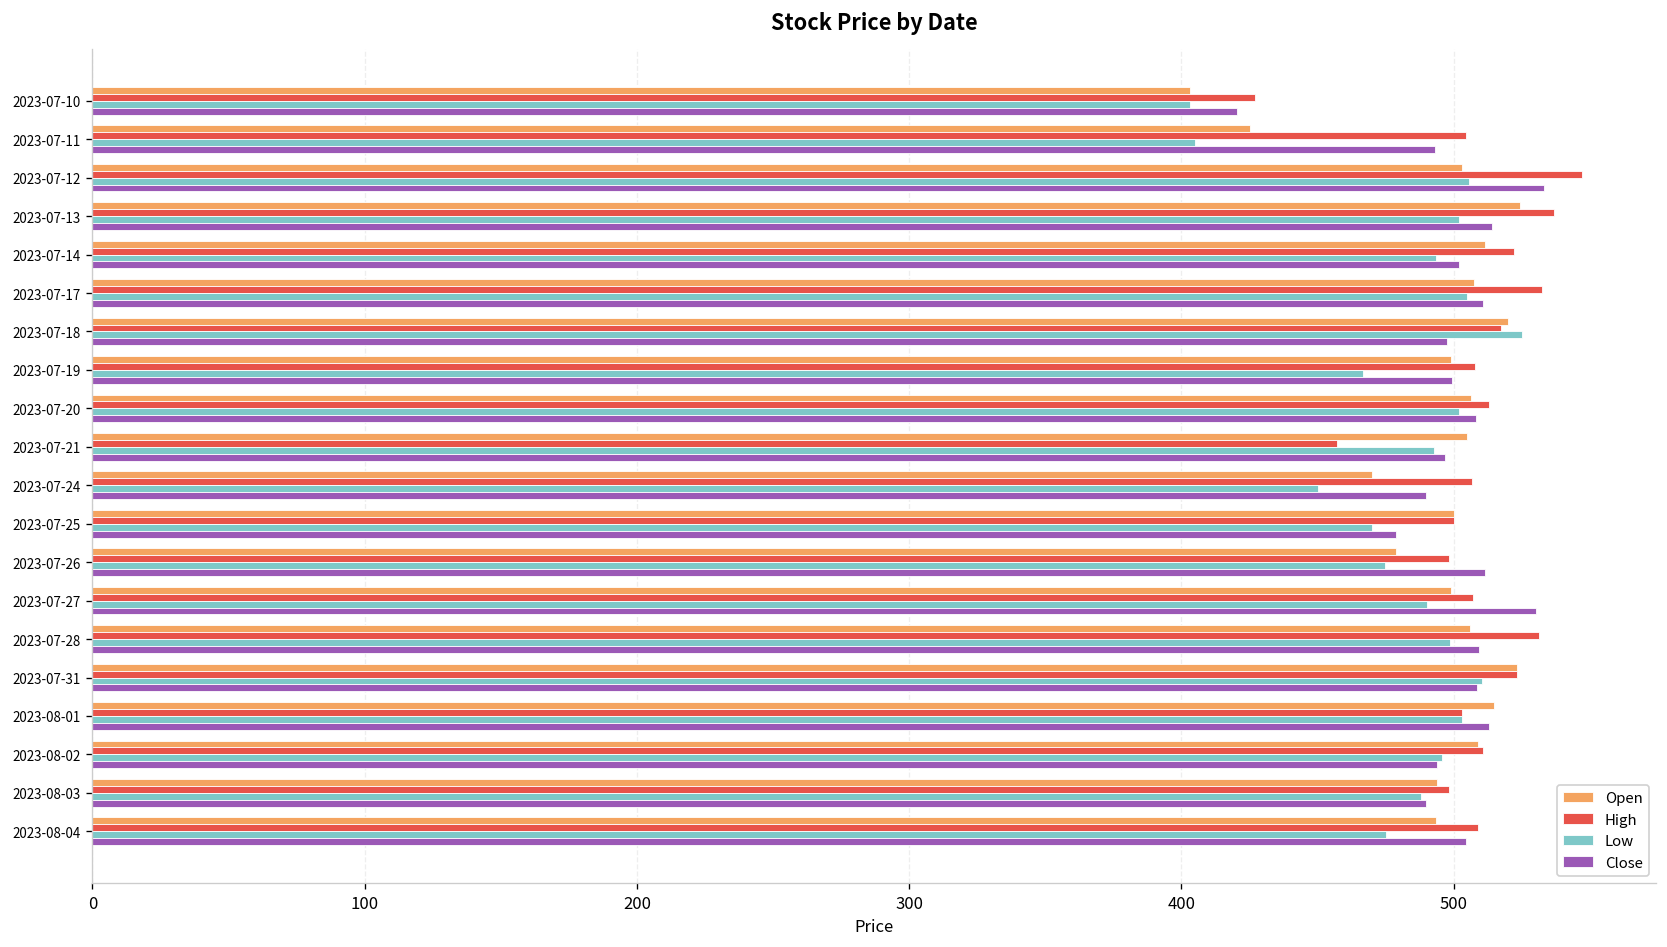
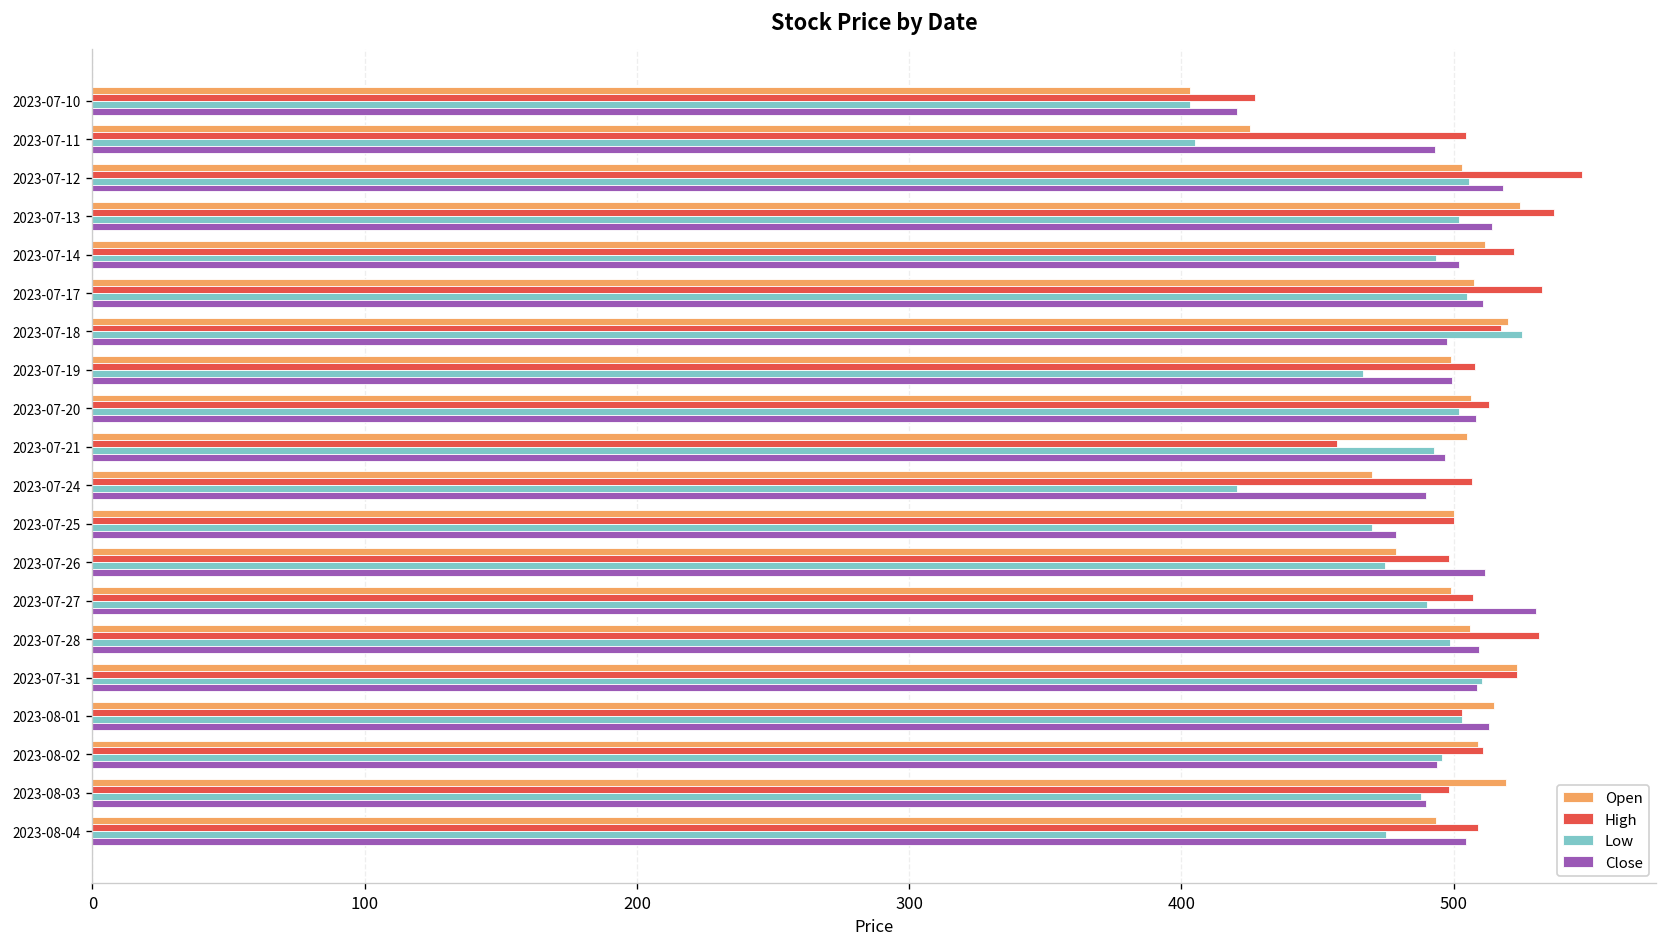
  {
    "Open": {
      "2023-07-10": 403,
      "2023-07-11": 425,
      "2023-07-12": 503,
      "2023-07-13": 525,
      "2023-07-14": 512,
      "2023-07-17": 508,
      "2023-07-18": 520,
      "2023-07-19": 499,
      "2023-07-20": 506,
      "2023-07-21": 505,
      "2023-07-24": 470,
      "2023-07-25": 500,
      "2023-07-26": 479,
      "2023-07-27": 499,
      "2023-07-28": 506,
      "2023-07-31": 523,
      "2023-08-01": 515,
      "2023-08-02": 509,
-     "2023-08-03": 494,
+     "2023-08-03": 519,
      "2023-08-04": 494
    },
    "High": {
      "2023-07-10": 427,
      "2023-07-11": 505,
      "2023-07-12": 547,
      "2023-07-13": 537,
      "2023-07-14": 522,
      "2023-07-17": 532,
      "2023-07-18": 517,
      "2023-07-19": 508,
      "2023-07-20": 513,
      "2023-07-21": 457,
      "2023-07-24": 507,
      "2023-07-25": 500,
      "2023-07-26": 498,
      "2023-07-27": 507,
      "2023-07-28": 531,
      "2023-07-31": 523,
      "2023-08-01": 503,
      "2023-08-02": 511,
      "2023-08-03": 498,
      "2023-08-04": 509
    },
    "Low": {
      "2023-07-10": 403,
      "2023-07-11": 405,
      "2023-07-12": 506,
      "2023-07-13": 502,
      "2023-07-14": 494,
      "2023-07-17": 505,
      "2023-07-18": 525,
      "2023-07-19": 467,
      "2023-07-20": 502,
      "2023-07-21": 493,
-     "2023-07-24": 450,
+     "2023-07-24": 421,
      "2023-07-25": 470,
      "2023-07-26": 475,
      "2023-07-27": 490,
      "2023-07-28": 499,
      "2023-07-31": 511,
      "2023-08-01": 503,
      "2023-08-02": 496,
      "2023-08-03": 488,
      "2023-08-04": 475
    },
    "Close": {
      "2023-07-10": 421,
      "2023-07-11": 493,
-     "2023-07-12": 533,
+     "2023-07-12": 518,
      "2023-07-13": 514,
      "2023-07-14": 502,
      "2023-07-17": 511,
      "2023-07-18": 498,
      "2023-07-19": 500,
      "2023-07-20": 508,
      "2023-07-21": 497,
      "2023-07-24": 490,
      "2023-07-25": 479,
      "2023-07-26": 512,
      "2023-07-27": 530,
      "2023-07-28": 509,
      "2023-07-31": 509,
      "2023-08-01": 513,
      "2023-08-02": 494,
      "2023-08-03": 490,
      "2023-08-04": 505
    }
  }
